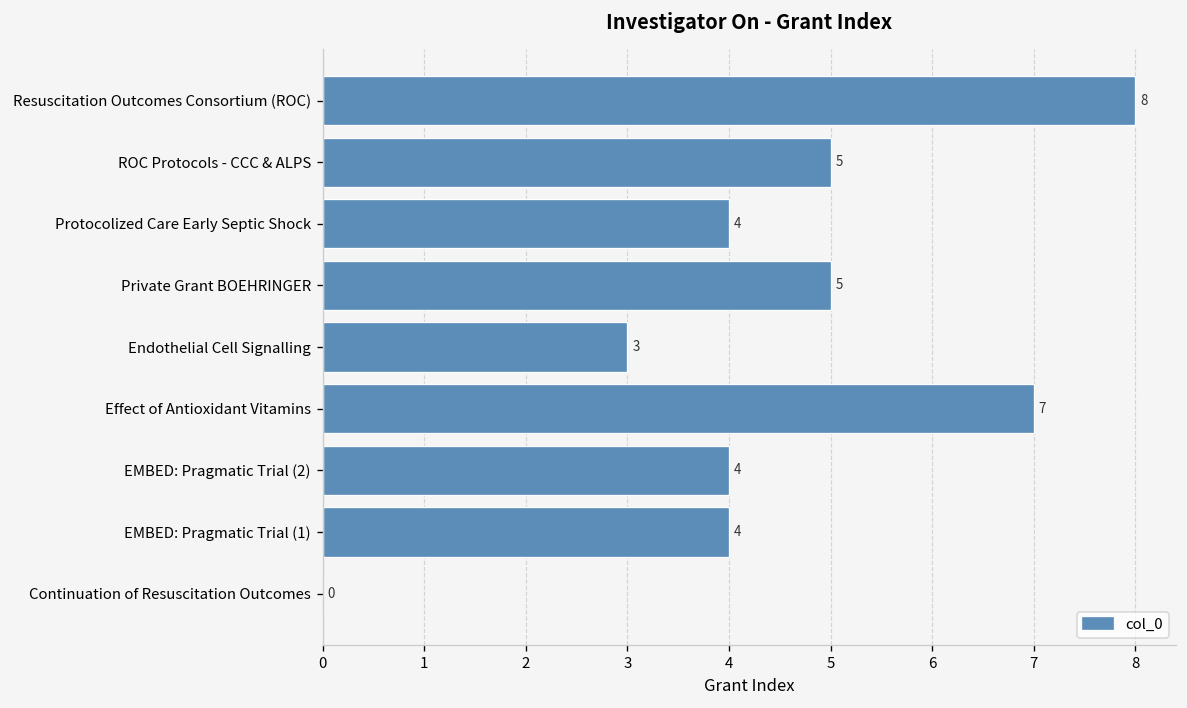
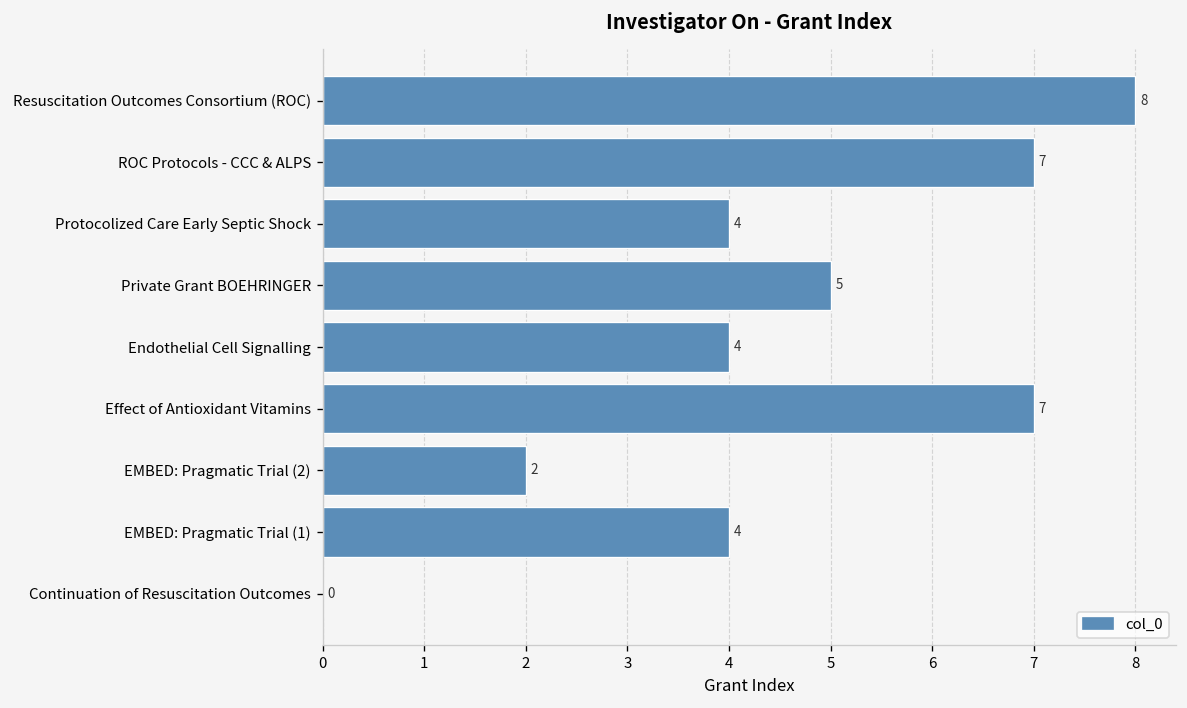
  {
    "Resuscitation Outcomes Consortium (ROC)": 8,
-   "ROC Protocols - CCC & ALPS": 5,
+   "ROC Protocols - CCC & ALPS": 7,
    "Protocolized Care Early Septic Shock": 4,
    "Private Grant BOEHRINGER": 5,
-   "Endothelial Cell Signalling": 3,
+   "Endothelial Cell Signalling": 4,
    "Effect of Antioxidant Vitamins": 7,
-   "EMBED: Pragmatic Trial (2)": 4,
+   "EMBED: Pragmatic Trial (2)": 2,
    "EMBED: Pragmatic Trial (1)": 4,
    "Continuation of Resuscitation Outcomes": 0
  }
